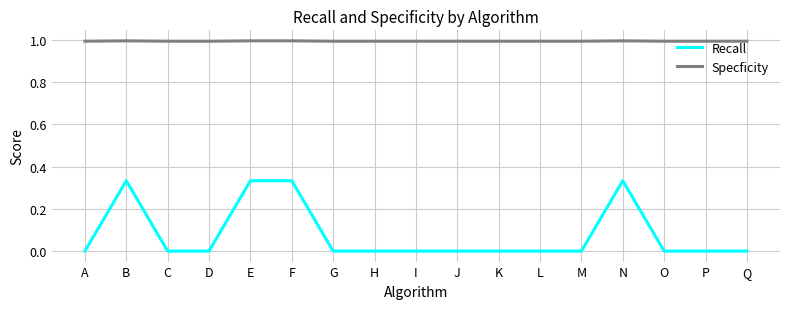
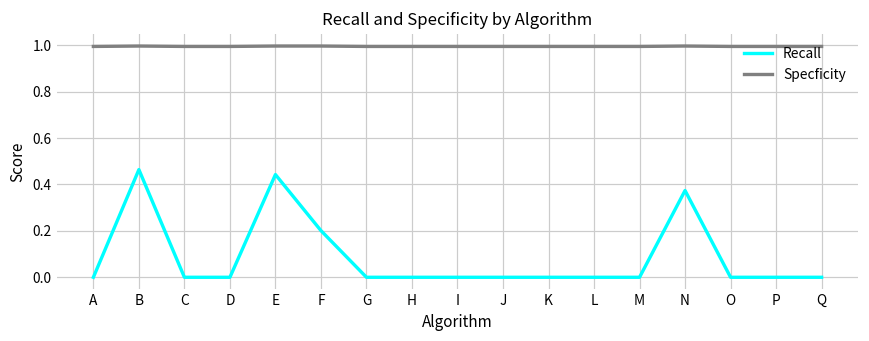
  {
    "Recall": {
      "A": 0.00,
-     "B": 0.33,
+     "B": 0.46,
      "C": 0.00,
      "D": 0.00,
-     "E": 0.33,
-     "F": 0.33,
+     "E": 0.44,
+     "F": 0.20,
      "G": 0.00,
      "H": 0.00,
      "I": 0.00,
      "J": 0.00,
      "K": 0.00,
      "L": 0.00,
      "M": 0.00,
-     "N": 0.33,
+     "N": 0.37,
      "O": 0.00,
      "P": 0.00,
      "Q": 0.00
    },
    "Specficity": {
      "A": 0.99,
      "B": 1.00,
      "C": 0.99,
      "D": 0.99,
      "E": 1.00,
      "F": 1.00,
      "G": 0.99,
      "H": 0.99,
      "I": 0.99,
      "J": 0.99,
      "K": 0.99,
      "L": 0.99,
      "M": 0.99,
      "N": 1.00,
      "O": 0.99,
      "P": 0.99,
      "Q": 0.99
    }
  }
